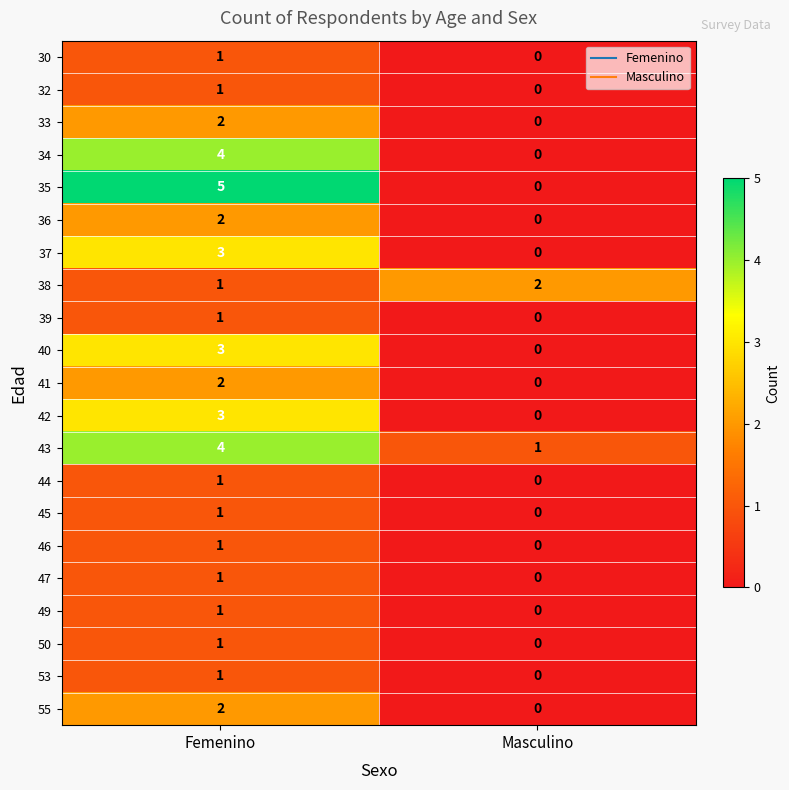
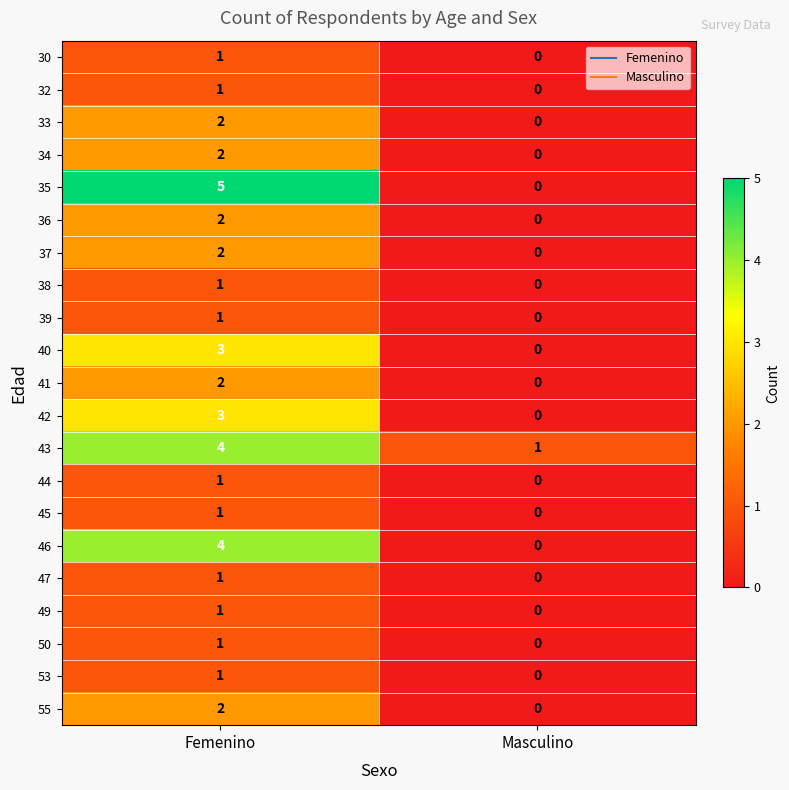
  {
    "30": {
      "Femenino": 1,
      "Masculino": 0
    },
    "32": {
      "Femenino": 1,
      "Masculino": 0
    },
    "33": {
      "Femenino": 2,
      "Masculino": 0
    },
    "34": {
-     "Femenino": 4,
+     "Femenino": 2,
      "Masculino": 0
    },
    "35": {
      "Femenino": 5,
      "Masculino": 0
    },
    "36": {
      "Femenino": 2,
      "Masculino": 0
    },
    "37": {
-     "Femenino": 3,
+     "Femenino": 2,
      "Masculino": 0
    },
    "38": {
      "Femenino": 1,
-     "Masculino": 2
+     "Masculino": 0
    },
    "39": {
      "Femenino": 1,
      "Masculino": 0
    },
    "40": {
      "Femenino": 3,
      "Masculino": 0
    },
    "41": {
      "Femenino": 2,
      "Masculino": 0
    },
    "42": {
      "Femenino": 3,
      "Masculino": 0
    },
    "43": {
      "Femenino": 4,
      "Masculino": 1
    },
    "44": {
      "Femenino": 1,
      "Masculino": 0
    },
    "45": {
      "Femenino": 1,
      "Masculino": 0
    },
    "46": {
-     "Femenino": 1,
+     "Femenino": 4,
      "Masculino": 0
    },
    "47": {
      "Femenino": 1,
      "Masculino": 0
    },
    "49": {
      "Femenino": 1,
      "Masculino": 0
    },
    "50": {
      "Femenino": 1,
      "Masculino": 0
    },
    "53": {
      "Femenino": 1,
      "Masculino": 0
    },
    "55": {
      "Femenino": 2,
      "Masculino": 0
    }
  }
